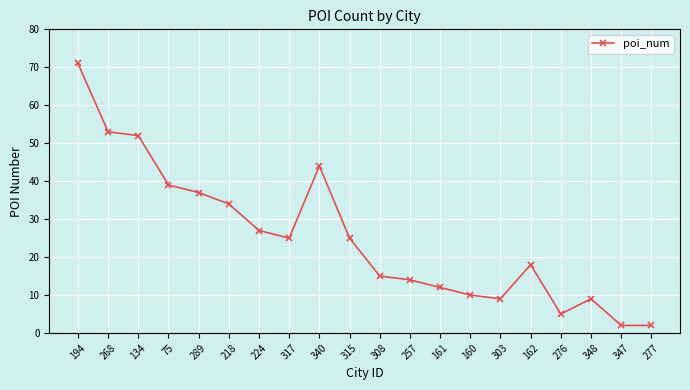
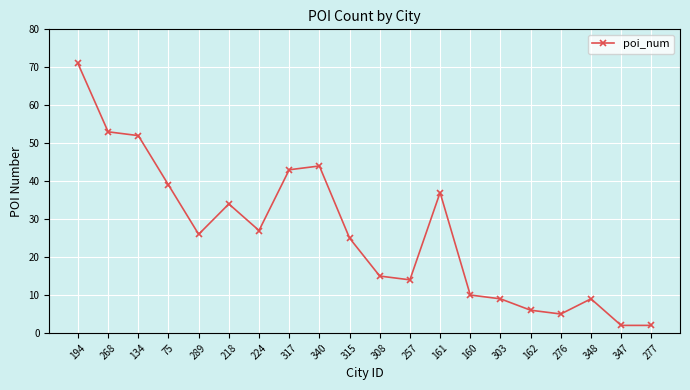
  {
    "194": 71,
    "268": 53,
    "134": 52,
    "75": 39,
-   "289": 37,
+   "289": 26,
    "218": 34,
    "224": 27,
-   "317": 25,
+   "317": 43,
    "340": 44,
    "315": 25,
    "308": 15,
    "257": 14,
-   "161": 12,
+   "161": 37,
    "160": 10,
    "303": 9,
-   "162": 18,
+   "162": 6,
    "276": 5,
    "348": 9,
    "347": 2,
    "277": 2
  }
